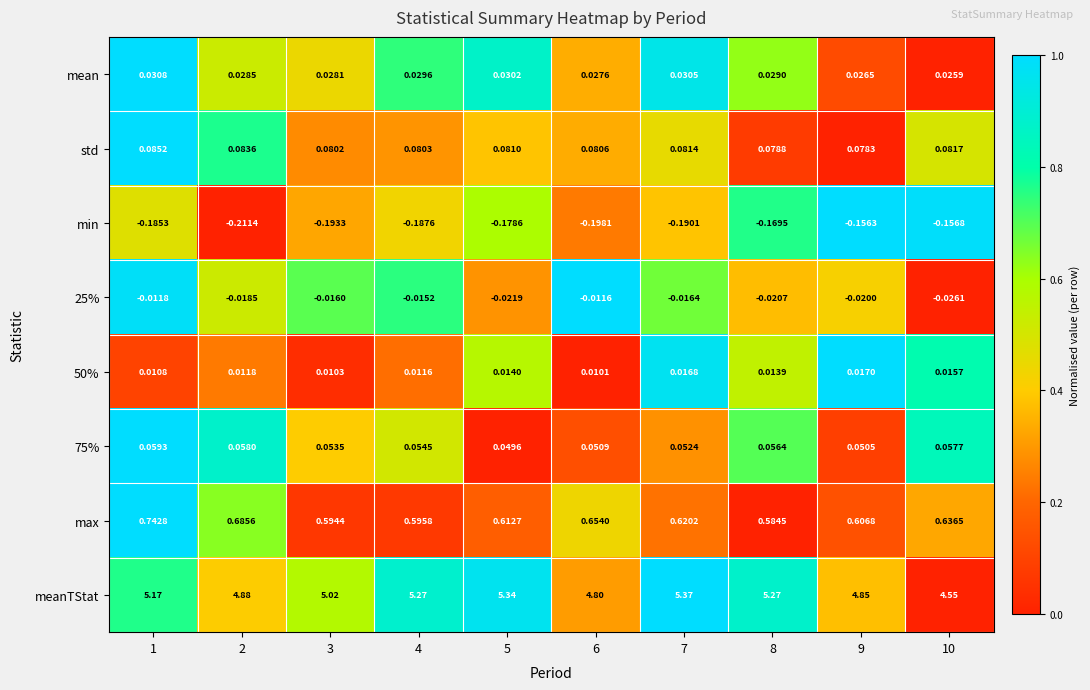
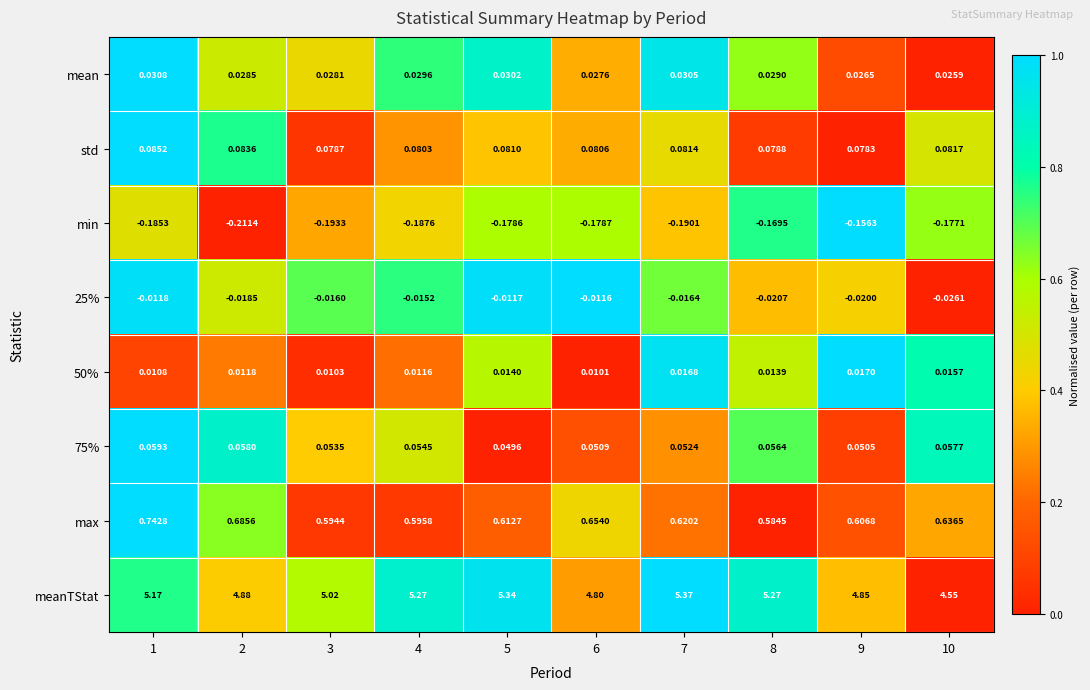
  {
    "mean": {
      "1": 0.0308,
      "2": 0.0285,
      "3": 0.0281,
      "4": 0.0296,
      "5": 0.0302,
      "6": 0.0276,
      "7": 0.0305,
      "8": 0.0290,
      "9": 0.0265,
      "10": 0.0259
    },
    "std": {
      "1": 0.0852,
      "2": 0.0836,
-     "3": 0.0802,
+     "3": 0.0787,
      "4": 0.0803,
      "5": 0.0810,
      "6": 0.0806,
      "7": 0.0814,
      "8": 0.0788,
      "9": 0.0783,
      "10": 0.0817
    },
    "min": {
      "1": -0.1853,
      "2": -0.2114,
      "3": -0.1933,
      "4": -0.1876,
      "5": -0.1786,
-     "6": -0.1981,
+     "6": -0.1787,
      "7": -0.1901,
      "8": -0.1695,
      "9": -0.1563,
-     "10": -0.1568
+     "10": -0.1771
    },
    "25%": {
      "1": -0.0118,
      "2": -0.0185,
      "3": -0.0160,
      "4": -0.0152,
-     "5": -0.0219,
+     "5": -0.0117,
      "6": -0.0116,
      "7": -0.0164,
      "8": -0.0207,
      "9": -0.0200,
      "10": -0.0261
    },
    "50%": {
      "1": 0.0108,
      "2": 0.0118,
      "3": 0.0103,
      "4": 0.0116,
      "5": 0.0140,
      "6": 0.0101,
      "7": 0.0168,
      "8": 0.0139,
      "9": 0.0170,
      "10": 0.0157
    },
    "75%": {
      "1": 0.0593,
      "2": 0.0580,
      "3": 0.0535,
      "4": 0.0545,
      "5": 0.0496,
      "6": 0.0509,
      "7": 0.0524,
      "8": 0.0564,
      "9": 0.0505,
      "10": 0.0577
    },
    "max": {
      "1": 0.7428,
      "2": 0.6856,
      "3": 0.5944,
      "4": 0.5958,
      "5": 0.6127,
      "6": 0.6540,
      "7": 0.6202,
      "8": 0.5845,
      "9": 0.6068,
      "10": 0.6365
    },
    "meanTStat": {
      "1": 5.17,
      "2": 4.88,
      "3": 5.02,
      "4": 5.27,
      "5": 5.34,
      "6": 4.80,
      "7": 5.37,
      "8": 5.27,
      "9": 4.85,
      "10": 4.55
    }
  }
